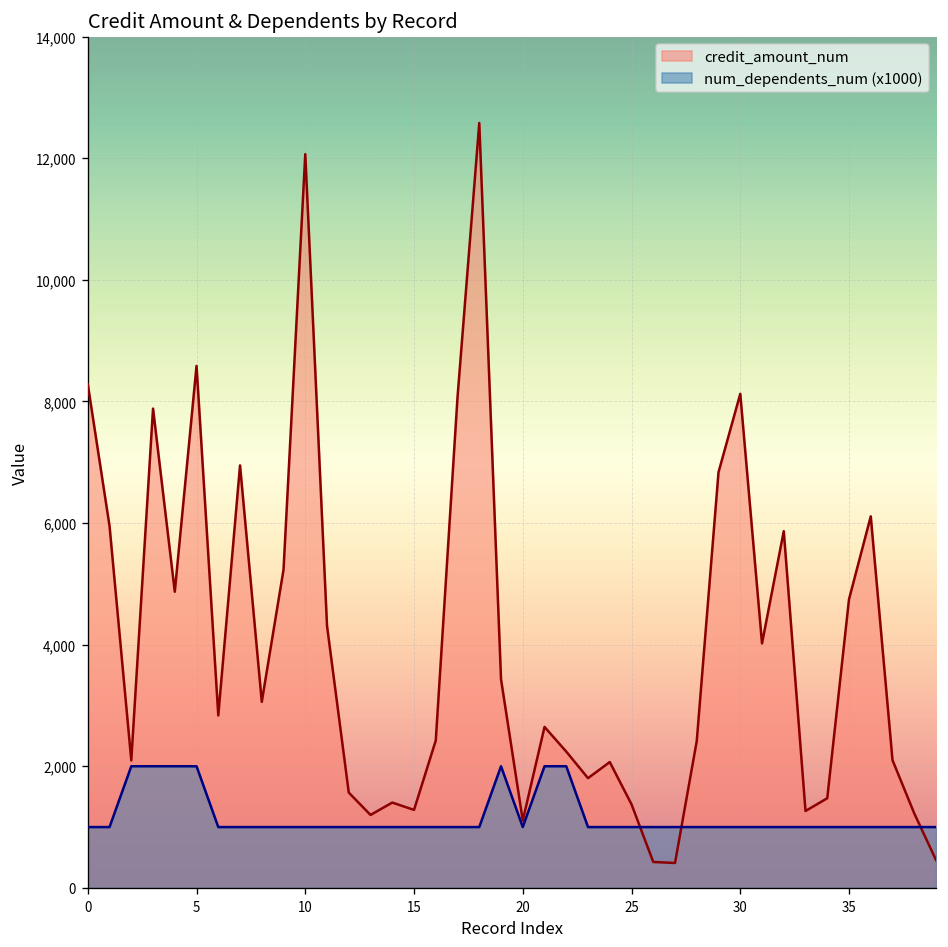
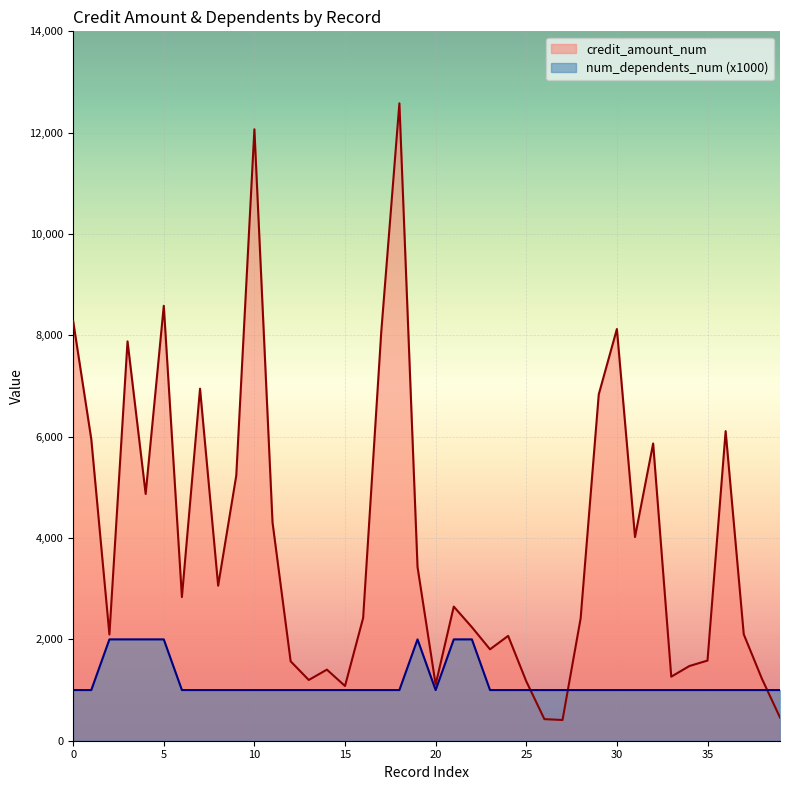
  {
    "credit_amount_num": {
      "0": "8,300",
      "5": "8,600",
      "10": "12,100",
-     "15": "1,300",
+     "15": "1,100",
      "20": "1,100",
-     "25": "1,400",
+     "25": "1,200",
      "30": "8,100",
-     "35": "4,700"
+     "35": "1,600"
    },
    "num_dependents_num (x1000)": {
      "0": "1,000",
      "5": "2,000",
      "10": "1,000",
      "15": "1,000",
      "20": "1,000",
      "25": "1,000",
      "30": "1,000",
      "35": "1,000"
    }
  }
